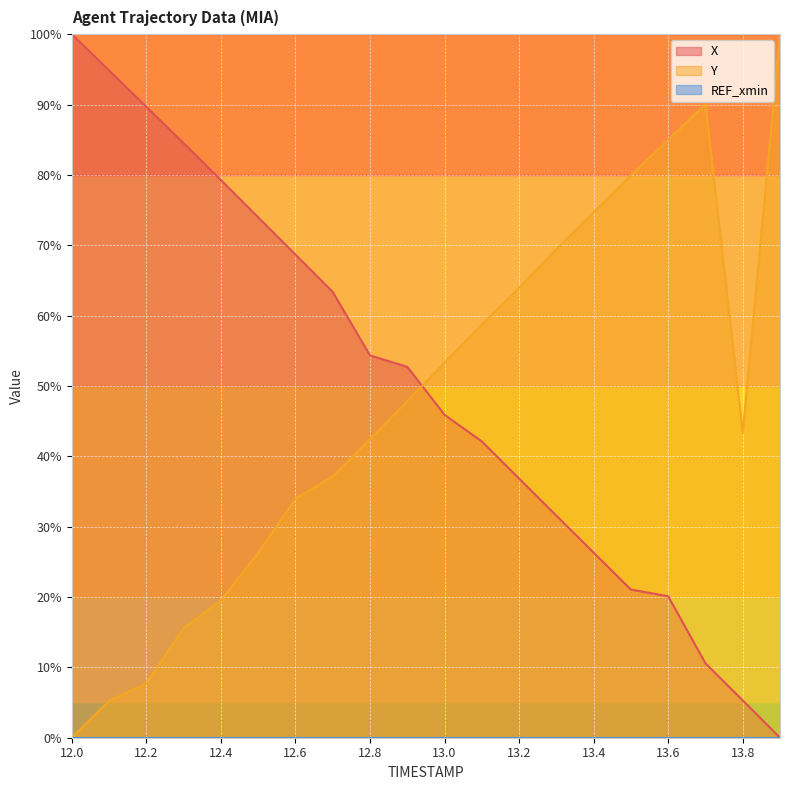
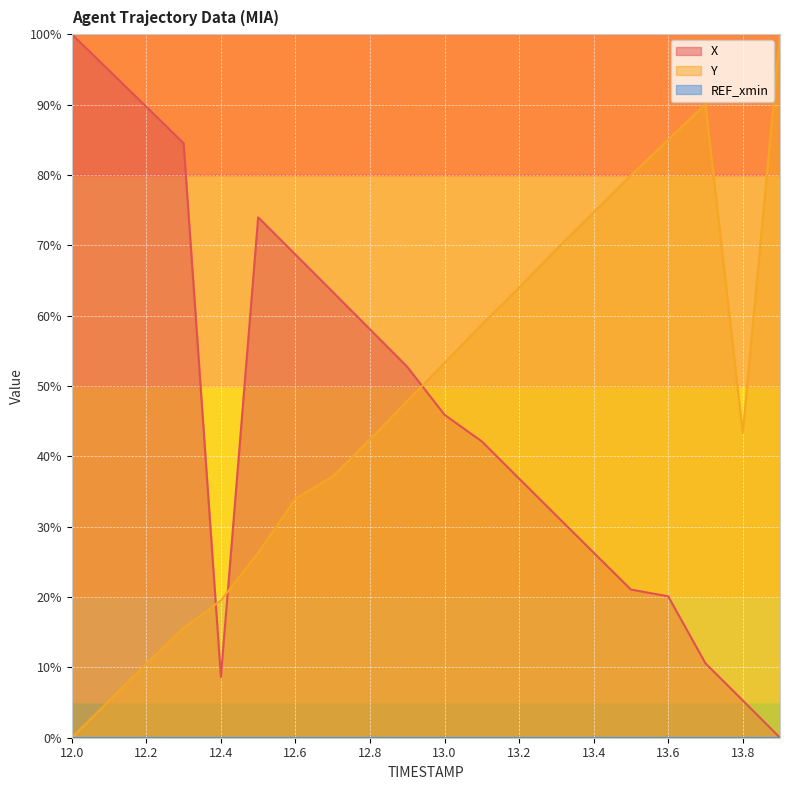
  {
    "X": {
      "12.0": "100%",
      "12.2": "90%",
-     "12.4": "79%",
+     "12.4": "9%",
      "12.6": "69%",
-     "12.8": "54%",
+     "12.8": "58%",
      "13.0": "46%",
      "13.2": "37%",
      "13.4": "26%",
      "13.6": "20%",
      "13.8": "5%"
    },
    "Y": {
-     "12.2": "8%",
+     "12.2": "11%",
      "12.4": "20%",
      "12.6": "34%",
      "12.8": "42%",
      "13.0": "53%",
      "13.2": "64%",
      "13.4": "75%",
      "13.6": "85%",
      "13.8": "43%"
    },
    "REF_xmin": {
      "12.2": "0%",
      "12.4": "0%",
      "12.6": "0%",
      "12.8": "0%",
      "13.0": "0%",
      "13.2": "0%",
      "13.4": "0%",
      "13.6": "0%",
      "13.8": "0%"
    }
  }
